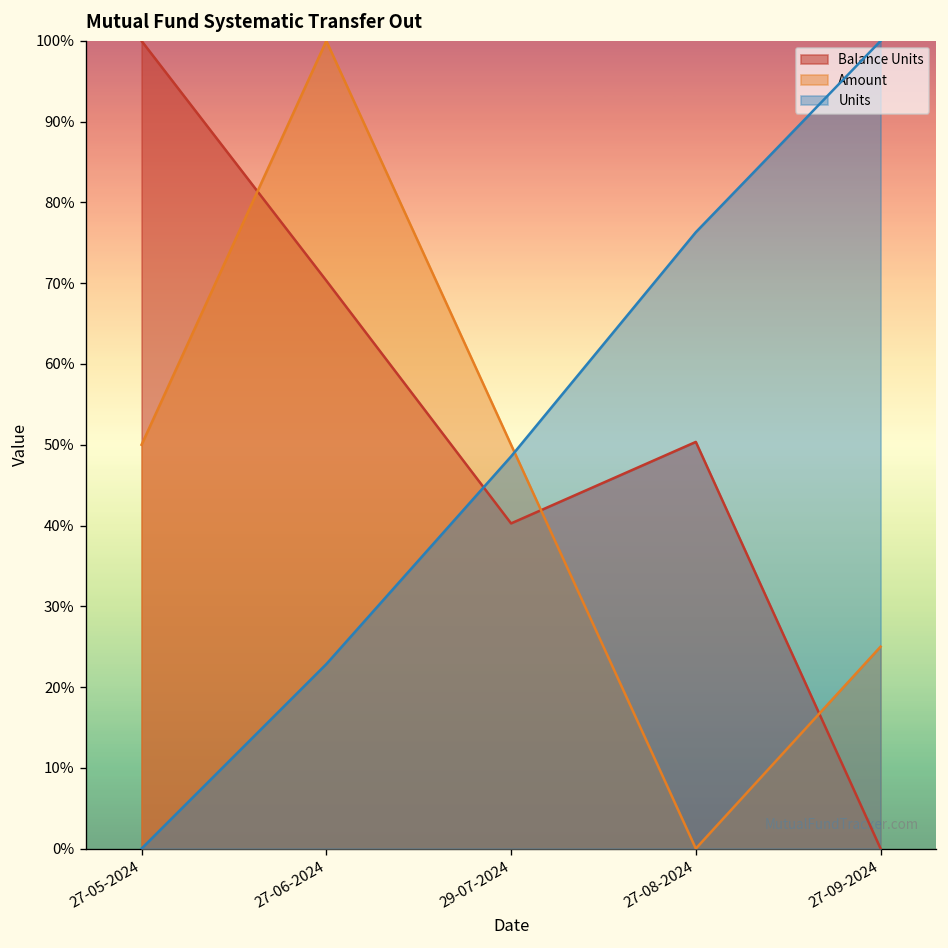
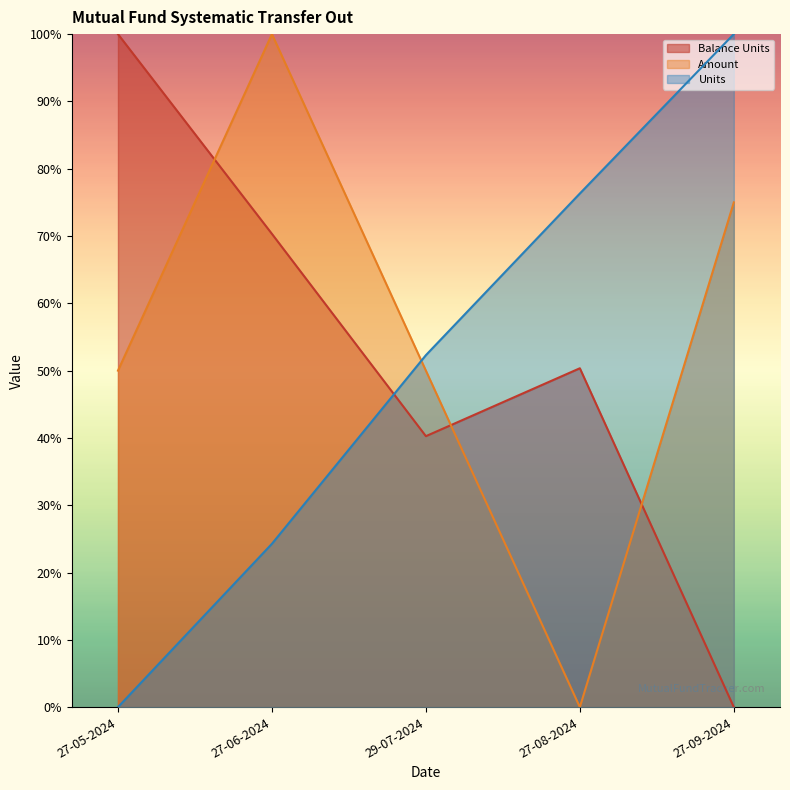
  {
    "Balance Units": {
      "27-05-2024": "100%",
      "27-06-2024": "70%",
      "29-07-2024": "40%",
      "27-08-2024": "50%",
      "27-09-2024": "0%"
    },
    "Amount": {
      "27-05-2024": "50%",
      "27-06-2024": "100%",
      "29-07-2024": "50%",
      "27-08-2024": "0%",
-     "27-09-2024": "25%"
+     "27-09-2024": "75%"
    },
    "Units": {
      "27-05-2024": "0%",
-     "27-06-2024": "23%",
-     "29-07-2024": "49%",
+     "27-06-2024": "24%",
+     "29-07-2024": "52%",
      "27-08-2024": "76%",
      "27-09-2024": "100%"
    }
  }
